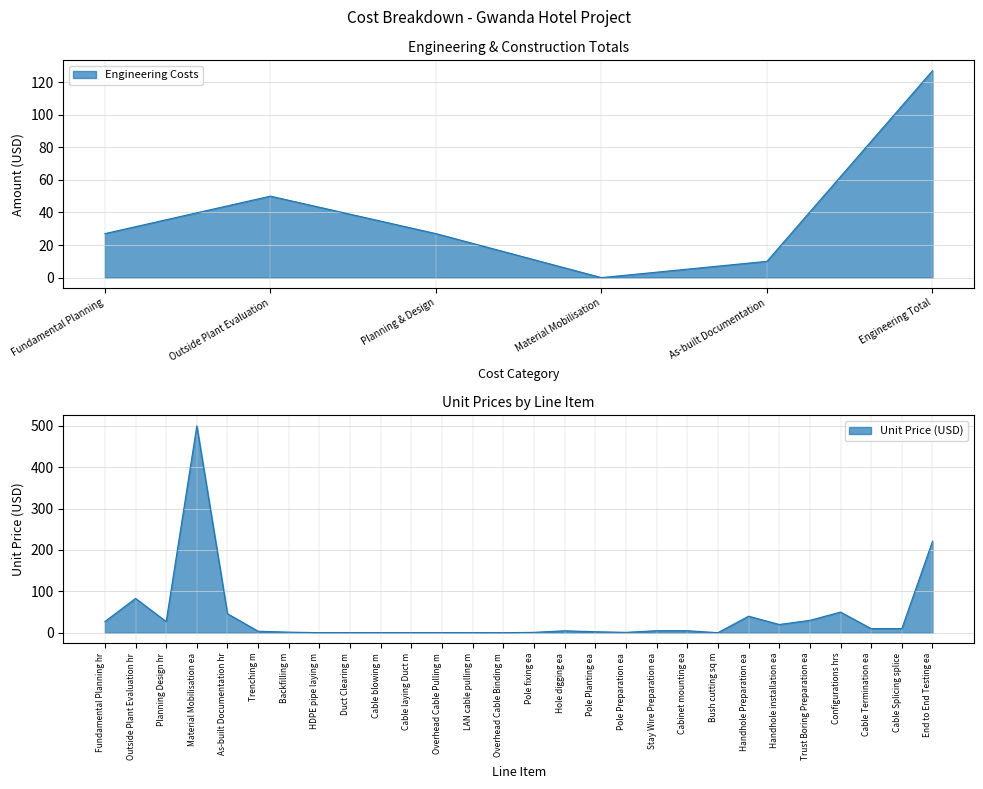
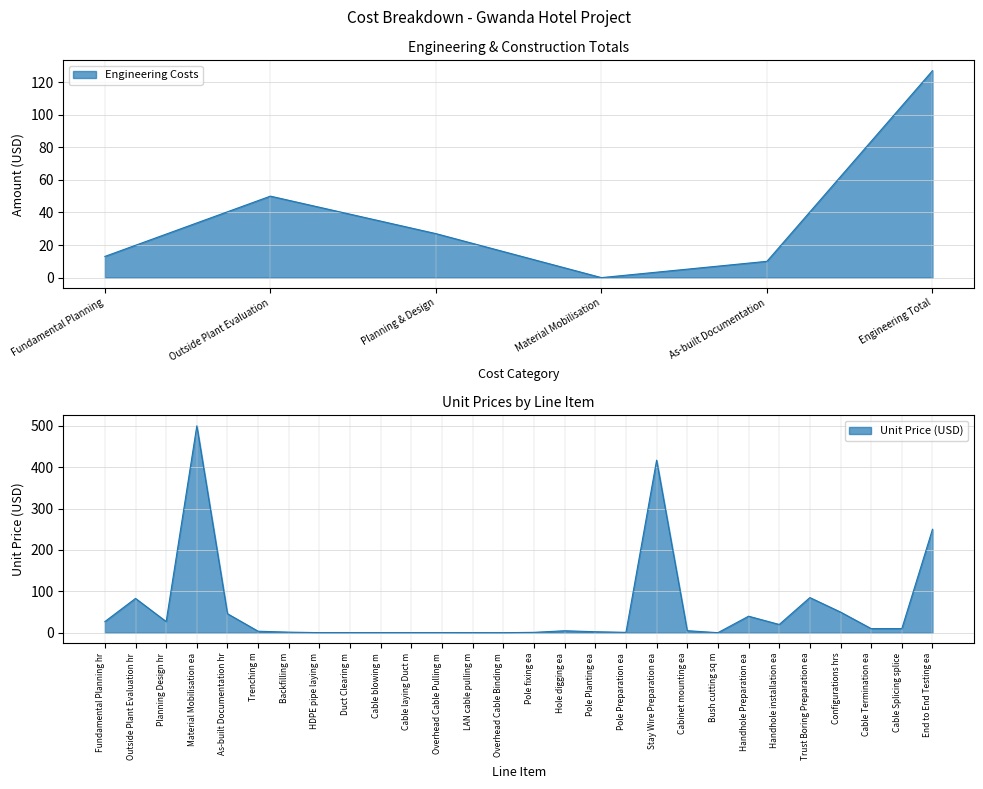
  {
    "Engineering & Construction Totals": {
-     "Fundamental Planning": 27,
+     "Fundamental Planning": 13,
      "Outside Plant Evaluation": 50,
      "Planning & Design": 27,
      "Material Mobilisation": 0,
      "As-built Documentation": 10,
      "Engineering Total": 127
    },
    "Unit Prices by Line Item": {
      "Fundamental Planning hr": 30,
      "Outside Plant Evaluation hr": 80,
      "Planning Design hr": 30,
      "Material Mobilisation ea": 500,
      "As-built Documentation hr": 50,
      "Trenching m": 0,
      "Backfilling m": 0,
      "HDPE pipe laying m": 0,
      "Duct Clearing m": 0,
      "Cable blowing m": 0,
      "Cable laying Duct m": 0,
      "Overhead Cable Pulling m": 0,
      "LAN cable pulling m": 0,
      "Overhead Cable Binding m": 0,
      "Pole fixing ea": 0,
      "Hole digging ea": 0,
      "Pole Planting ea": 0,
      "Pole Preparation ea": 0,
-     "Stay Wire Preparation ea": 10,
+     "Stay Wire Preparation ea": 420,
      "Cabinet mounting ea": 10,
      "Bush cutting sq m": 0,
      "Handhole Preparation ea": 40,
      "Handhole installation ea": 20,
-     "Trust Boring Preparation ea": 30,
+     "Trust Boring Preparation ea": 90,
      "Configurations hrs": 50,
      "Cable Termination ea": 10,
      "Cable Splicing splice": 10,
-     "End to End Testing ea": 220
+     "End to End Testing ea": 250
    }
  }
